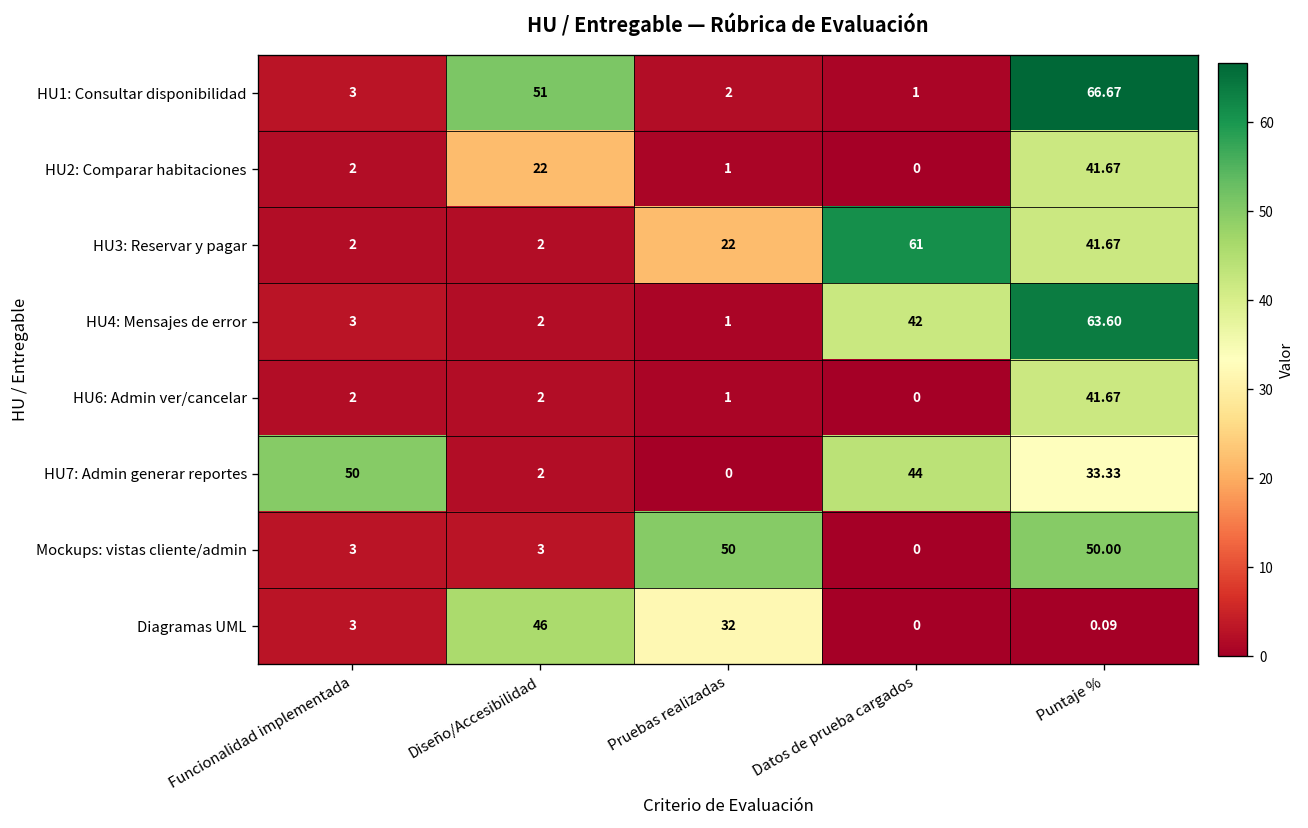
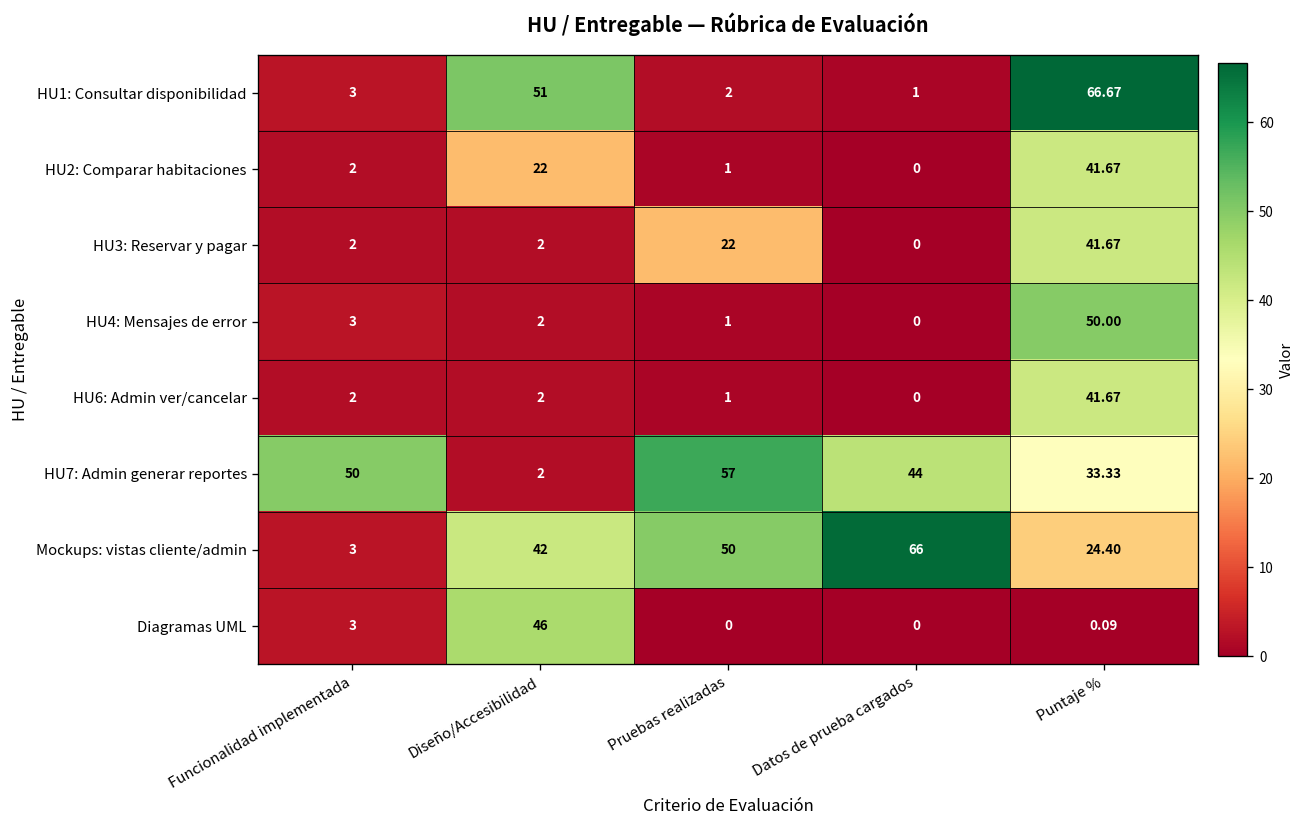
  {
    "HU1: Consultar disponibilidad": {
      "Funcionalidad implementada": 3,
      "Diseño/Accesibilidad": 51,
      "Pruebas realizadas": 2,
      "Datos de prueba cargados": 1,
      "Puntaje %": 66.67
    },
    "HU2: Comparar habitaciones": {
      "Funcionalidad implementada": 2,
      "Diseño/Accesibilidad": 22,
      "Pruebas realizadas": 1,
      "Datos de prueba cargados": 0,
      "Puntaje %": 41.67
    },
    "HU3: Reservar y pagar": {
      "Funcionalidad implementada": 2,
      "Diseño/Accesibilidad": 2,
      "Pruebas realizadas": 22,
-     "Datos de prueba cargados": 61,
+     "Datos de prueba cargados": 0,
      "Puntaje %": 41.67
    },
    "HU4: Mensajes de error": {
      "Funcionalidad implementada": 3,
      "Diseño/Accesibilidad": 2,
      "Pruebas realizadas": 1,
-     "Datos de prueba cargados": 42,
-     "Puntaje %": 63.60
+     "Datos de prueba cargados": 0,
+     "Puntaje %": 50.00
    },
    "HU6: Admin ver/cancelar": {
      "Funcionalidad implementada": 2,
      "Diseño/Accesibilidad": 2,
      "Pruebas realizadas": 1,
      "Datos de prueba cargados": 0,
      "Puntaje %": 41.67
    },
    "HU7: Admin generar reportes": {
      "Funcionalidad implementada": 50,
      "Diseño/Accesibilidad": 2,
-     "Pruebas realizadas": 0,
+     "Pruebas realizadas": 57,
      "Datos de prueba cargados": 44,
      "Puntaje %": 33.33
    },
    "Mockups: vistas cliente/admin": {
      "Funcionalidad implementada": 3,
-     "Diseño/Accesibilidad": 3,
+     "Diseño/Accesibilidad": 42,
      "Pruebas realizadas": 50,
-     "Datos de prueba cargados": 0,
-     "Puntaje %": 50.00
+     "Datos de prueba cargados": 66,
+     "Puntaje %": 24.40
    },
    "Diagramas UML": {
      "Funcionalidad implementada": 3,
      "Diseño/Accesibilidad": 46,
-     "Pruebas realizadas": 32,
+     "Pruebas realizadas": 0,
      "Datos de prueba cargados": 0,
      "Puntaje %": 0.09
    }
  }
